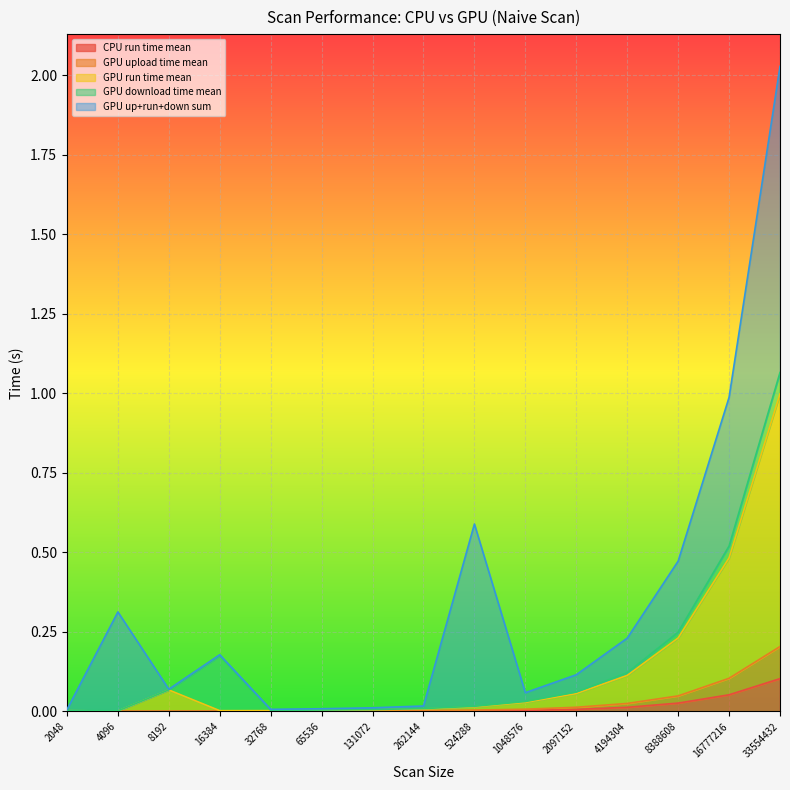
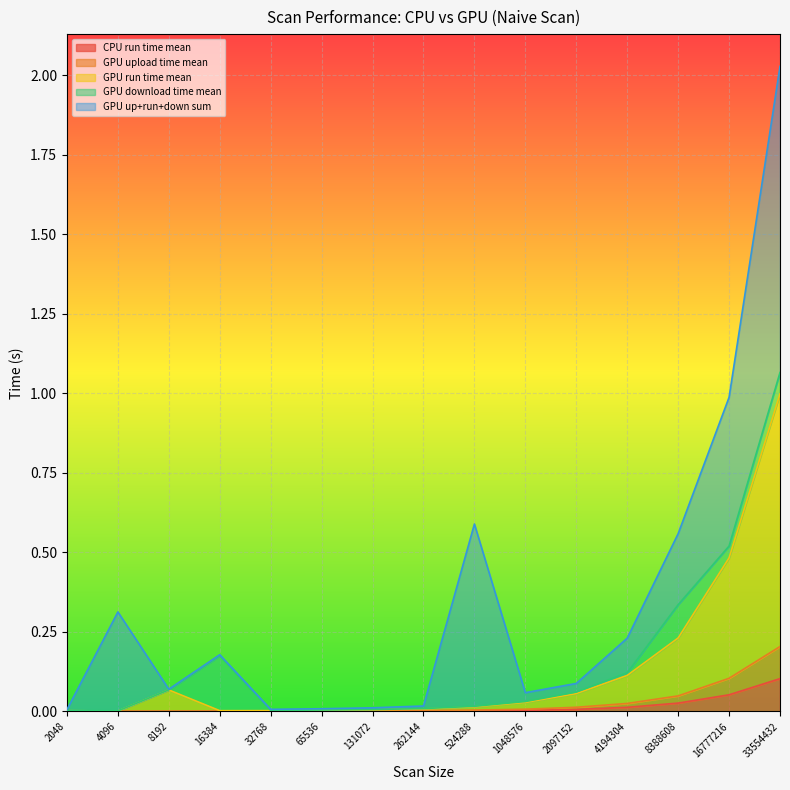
  {
    "GPU run time mean": {
      "4194304": 0.09,
      "8388608": 0.18,
      "16777216": 0.38,
      "33554432": 0.79
    },
    "GPU download time mean": {
      "4194304": 0.01,
-     "8388608": 0.02,
+     "8388608": 0.10,
      "16777216": 0.04,
      "33554432": 0.07
    },
    "GPU up+run+down sum": {
      "4096": 0.31,
      "262144": 0.01,
      "524288": 0.57,
      "1048576": 0.03,
-     "2097152": 0.05,
+     "2097152": 0.03,
      "4194304": 0.11,
      "8388608": 0.22,
      "16777216": 0.47,
      "33554432": 0.96
    }
  }
